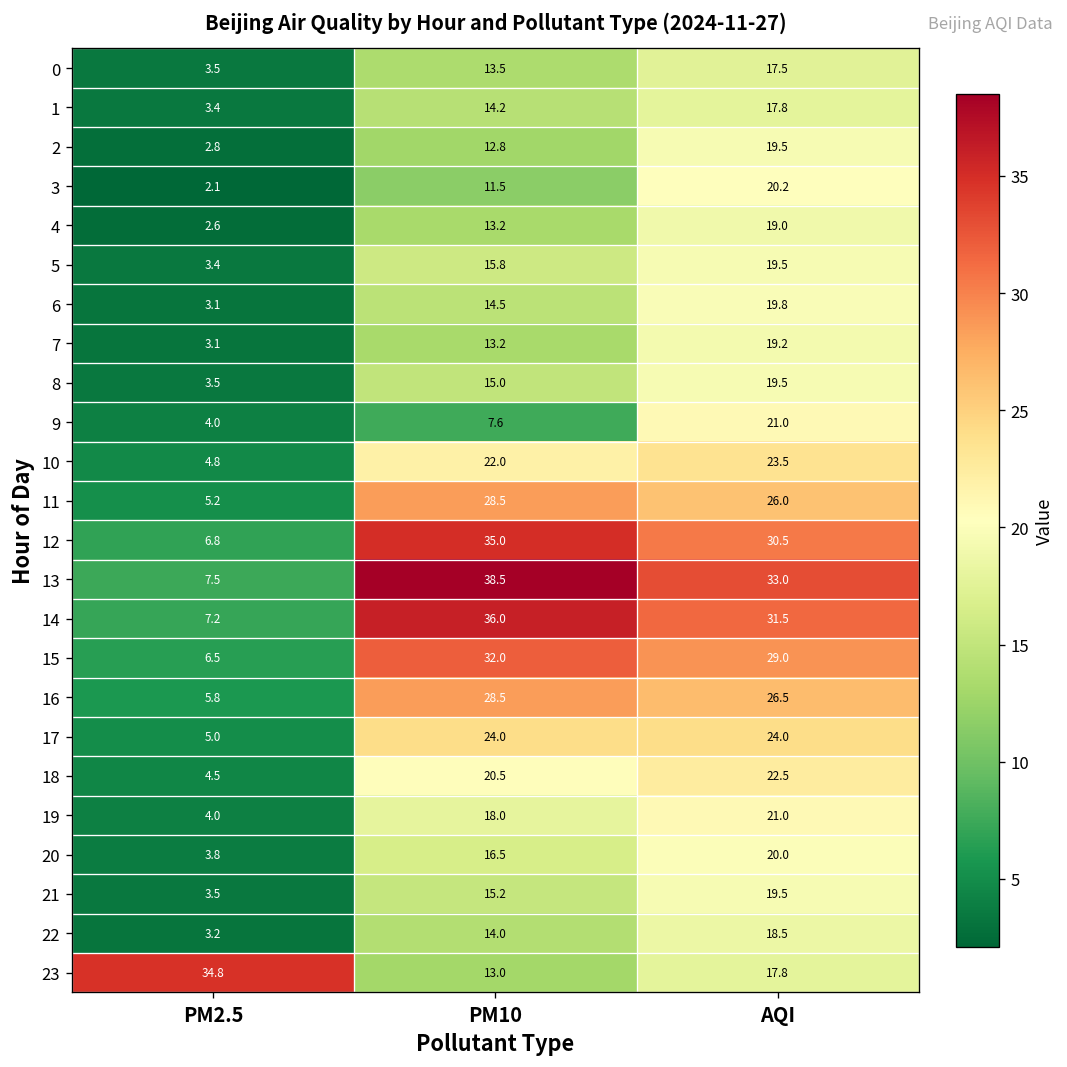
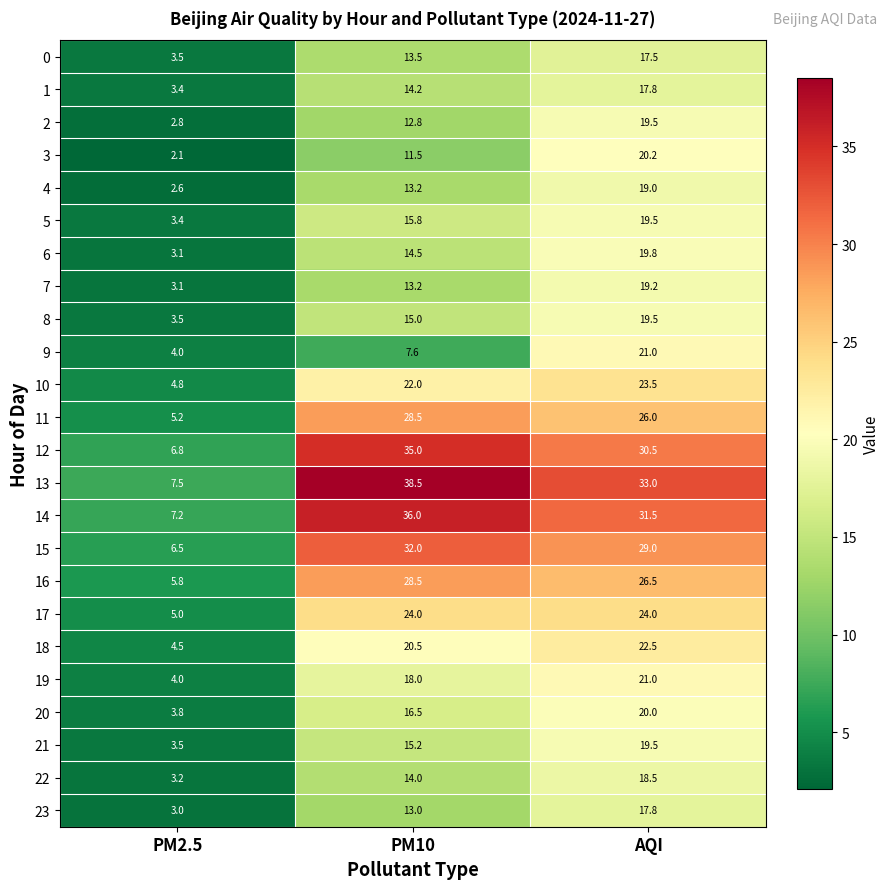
  {
    "0": {
      "PM2.5": 3.5,
      "PM10": 13.5,
      "AQI": 17.5
    },
    "1": {
      "PM2.5": 3.4,
      "PM10": 14.2,
      "AQI": 17.8
    },
    "2": {
      "PM2.5": 2.8,
      "PM10": 12.8,
      "AQI": 19.5
    },
    "3": {
      "PM2.5": 2.1,
      "PM10": 11.5,
      "AQI": 20.2
    },
    "4": {
      "PM2.5": 2.6,
      "PM10": 13.2,
      "AQI": 19.0
    },
    "5": {
      "PM2.5": 3.4,
      "PM10": 15.8,
      "AQI": 19.5
    },
    "6": {
      "PM2.5": 3.1,
      "PM10": 14.5,
      "AQI": 19.8
    },
    "7": {
      "PM2.5": 3.1,
      "PM10": 13.2,
      "AQI": 19.2
    },
    "8": {
      "PM2.5": 3.5,
      "PM10": 15.0,
      "AQI": 19.5
    },
    "9": {
      "PM2.5": 4.0,
      "PM10": 7.6,
      "AQI": 21.0
    },
    "10": {
      "PM2.5": 4.8,
      "PM10": 22.0,
      "AQI": 23.5
    },
    "11": {
      "PM2.5": 5.2,
      "PM10": 28.5,
      "AQI": 26.0
    },
    "12": {
      "PM2.5": 6.8,
      "PM10": 35.0,
      "AQI": 30.5
    },
    "13": {
      "PM2.5": 7.5,
      "PM10": 38.5,
      "AQI": 33.0
    },
    "14": {
      "PM2.5": 7.2,
      "PM10": 36.0,
      "AQI": 31.5
    },
    "15": {
      "PM2.5": 6.5,
      "PM10": 32.0,
      "AQI": 29.0
    },
    "16": {
      "PM2.5": 5.8,
      "PM10": 28.5,
      "AQI": 26.5
    },
    "17": {
      "PM2.5": 5.0,
      "PM10": 24.0,
      "AQI": 24.0
    },
    "18": {
      "PM2.5": 4.5,
      "PM10": 20.5,
      "AQI": 22.5
    },
    "19": {
      "PM2.5": 4.0,
      "PM10": 18.0,
      "AQI": 21.0
    },
    "20": {
      "PM2.5": 3.8,
      "PM10": 16.5,
      "AQI": 20.0
    },
    "21": {
      "PM2.5": 3.5,
      "PM10": 15.2,
      "AQI": 19.5
    },
    "22": {
      "PM2.5": 3.2,
      "PM10": 14.0,
      "AQI": 18.5
    },
    "23": {
-     "PM2.5": 34.8,
+     "PM2.5": 3.0,
      "PM10": 13.0,
      "AQI": 17.8
    }
  }
